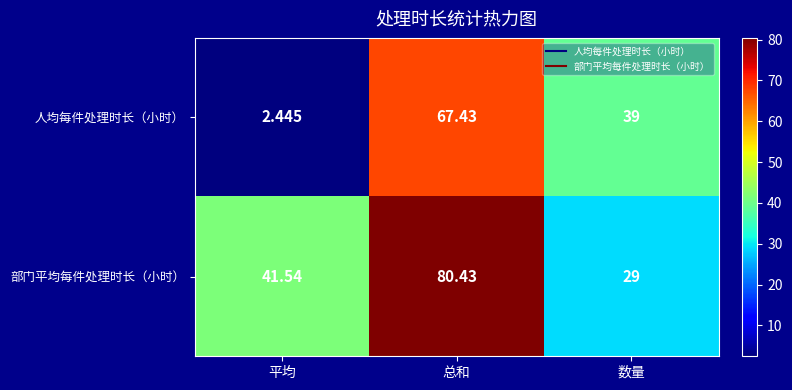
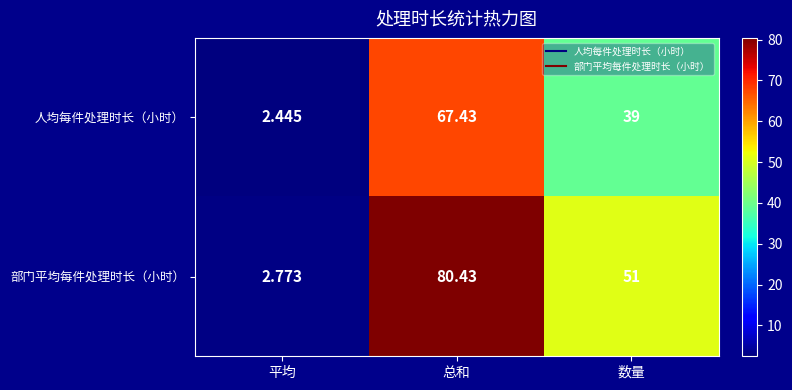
  {
    "人均每件处理时长（小时）": {
      "平均": 2.445,
      "总和": 67.43,
      "数量": 39
    },
    "部门平均每件处理时长（小时）": {
-     "平均": 41.54,
+     "平均": 2.773,
      "总和": 80.43,
-     "数量": 29
+     "数量": 51
    }
  }
